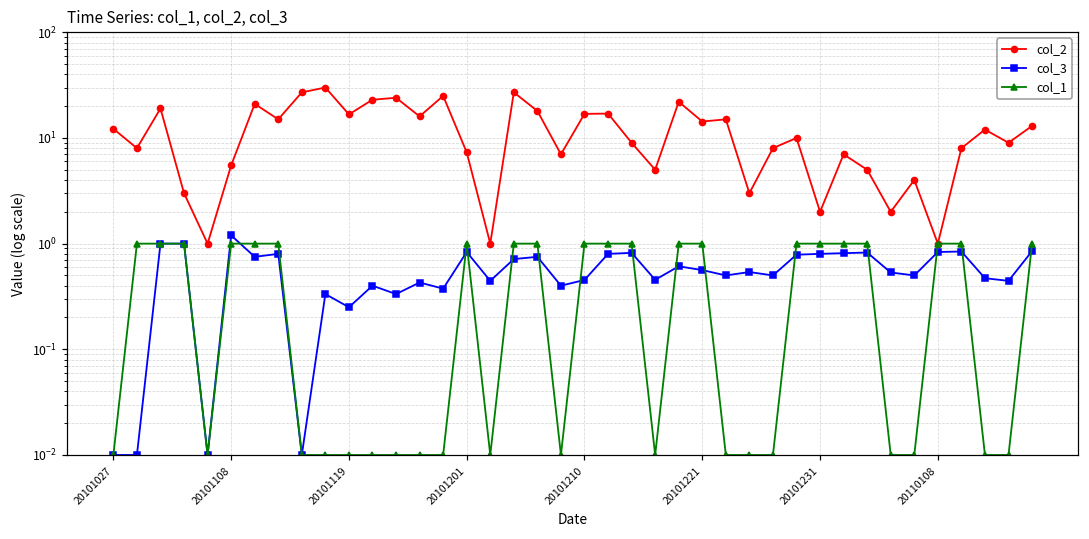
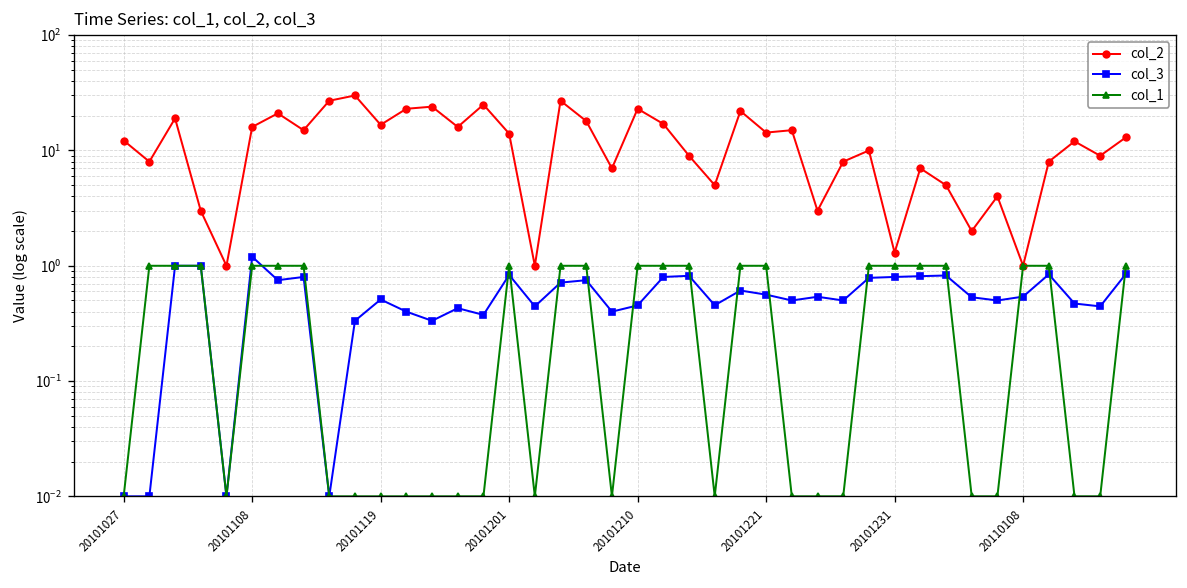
  {
    "col_2": {
      "20101027": 12,
-     "20101108": 6,
+     "20101108": 16,
      "20101119": 17,
-     "20101201": 7,
-     "20101210": 17,
+     "20101201": 14,
+     "20101210": 23,
      "20101221": 14,
-     "20101231": 2.0
+     "20101231": 1.3
    },
    "col_3": {
      "20101108": 1.2,
-     "20101119": 0.25,
+     "20101119": 0.5,
      "20101201": 0.8,
      "20101210": 0.5,
      "20101221": 0.6,
      "20101231": 0.8,
-     "20110108": 0.8
+     "20110108": 0.5
    },
    "col_1": {
      "20101108": 1.0,
      "20101119": 0.01,
      "20101201": 1.0,
      "20101210": 1.0,
      "20101221": 1.0,
      "20101231": 1.0
    }
  }
